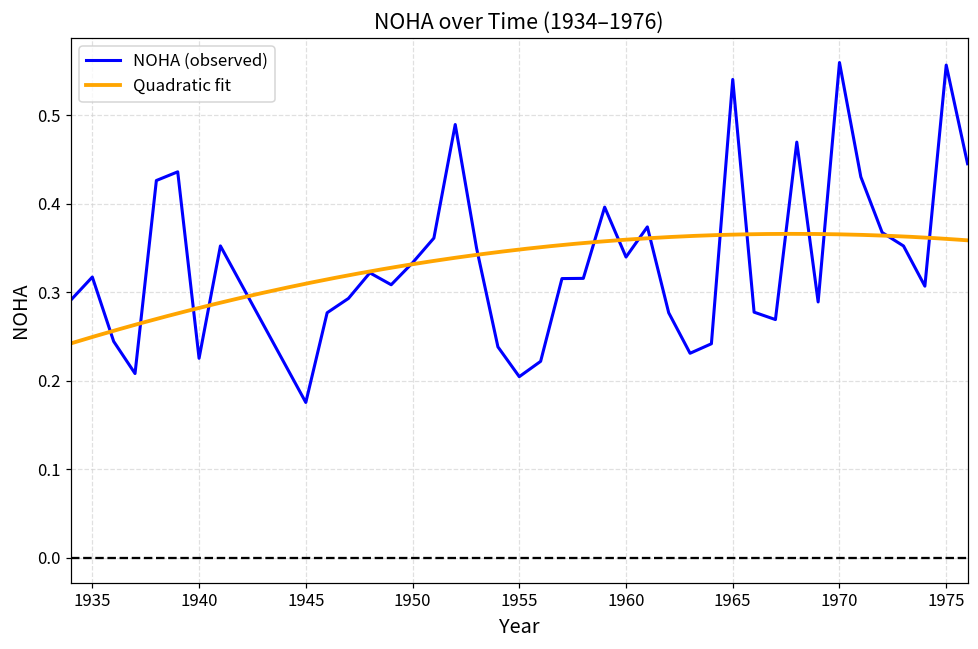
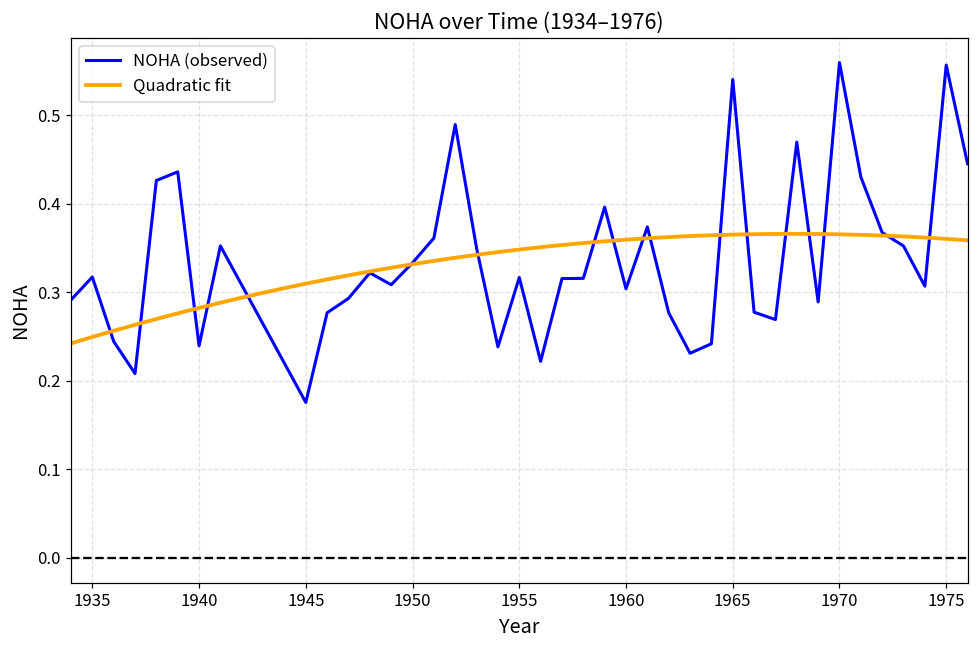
  {
    "NOHA (observed)": {
      "1935": 0.32,
-     "1940": 0.23,
+     "1940": 0.24,
      "1945": 0.18,
-     "1955": 0.20,
-     "1960": 0.34,
+     "1955": 0.32,
+     "1960": 0.30,
      "1965": 0.54,
      "1970": 0.56,
      "1975": 0.56
    }
  }
